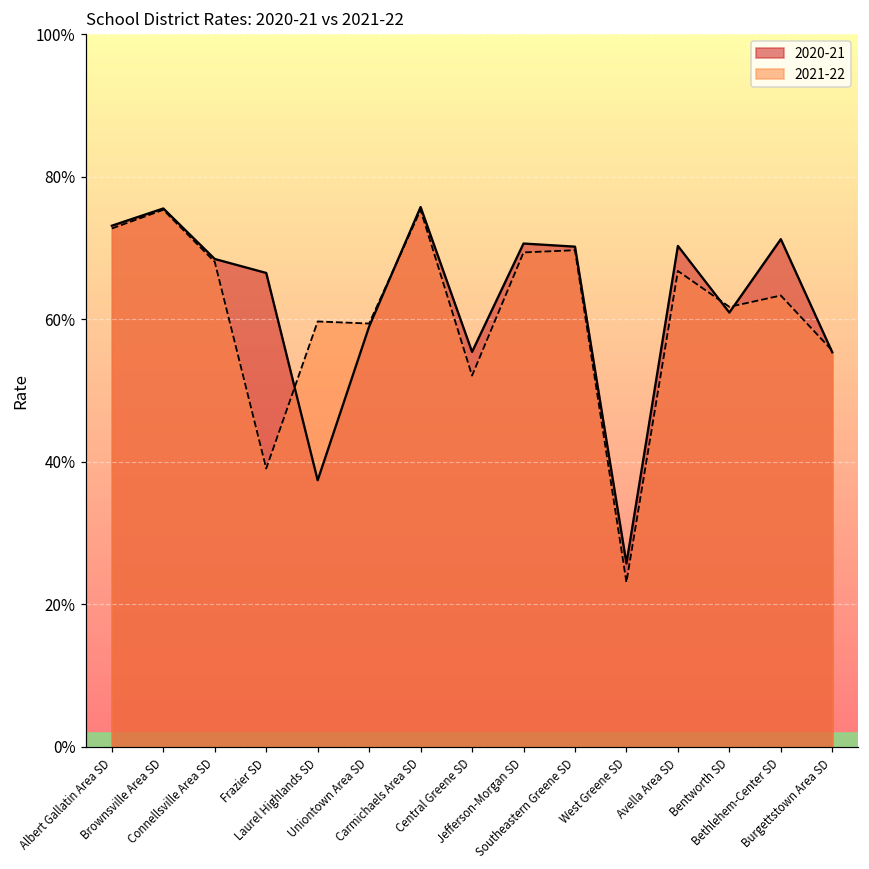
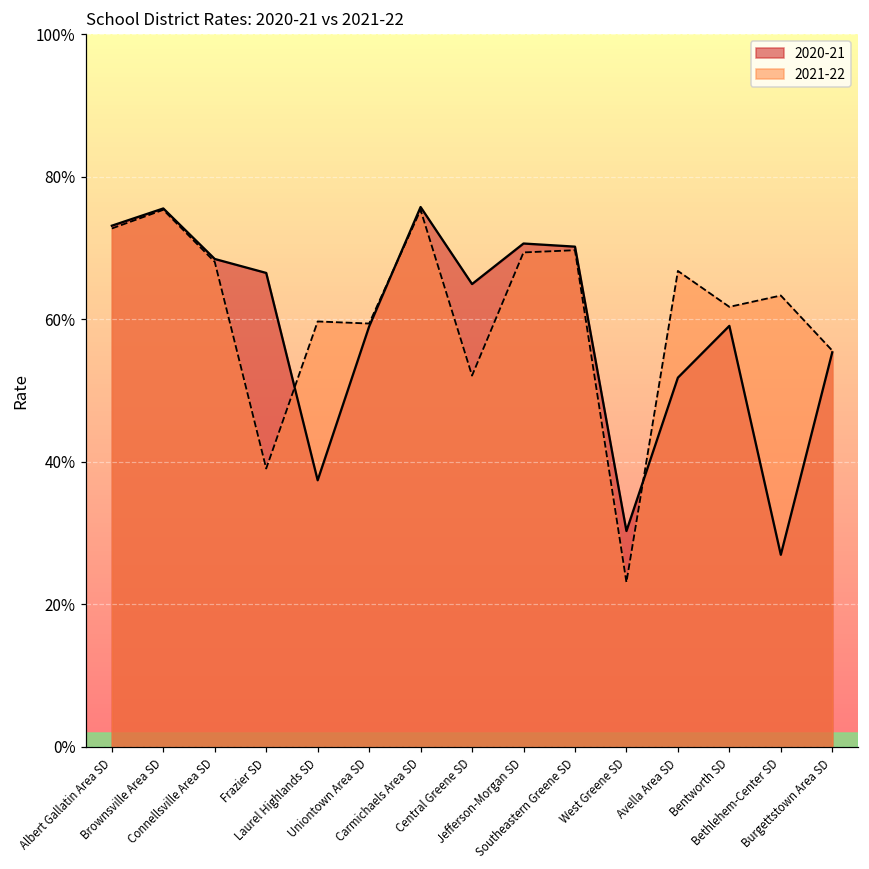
  {
    "2020-21": {
      "Connellsville Area SD": "68%",
      "Frazier SD": "67%",
      "Laurel Highlands SD": "37%",
      "Uniontown Area SD": "59%",
      "Carmichaels Area SD": "76%",
-     "Central Greene SD": "55%",
+     "Central Greene SD": "65%",
      "Jefferson-Morgan SD": "71%",
      "Southeastern Greene SD": "70%",
-     "West Greene SD": "26%",
-     "Avella Area SD": "70%",
-     "Bentworth SD": "61%",
-     "Bethlehem-Center SD": "71%"
+     "West Greene SD": "30%",
+     "Avella Area SD": "52%",
+     "Bentworth SD": "59%",
+     "Bethlehem-Center SD": "27%"
    },
    "2021-22": {
      "Connellsville Area SD": "68%",
      "Frazier SD": "39%",
      "Laurel Highlands SD": "60%",
      "Uniontown Area SD": "59%",
      "Carmichaels Area SD": "75%",
      "Central Greene SD": "52%",
      "Jefferson-Morgan SD": "69%",
      "Southeastern Greene SD": "70%",
      "West Greene SD": "23%",
      "Avella Area SD": "67%",
      "Bentworth SD": "62%",
      "Bethlehem-Center SD": "63%"
    }
  }
